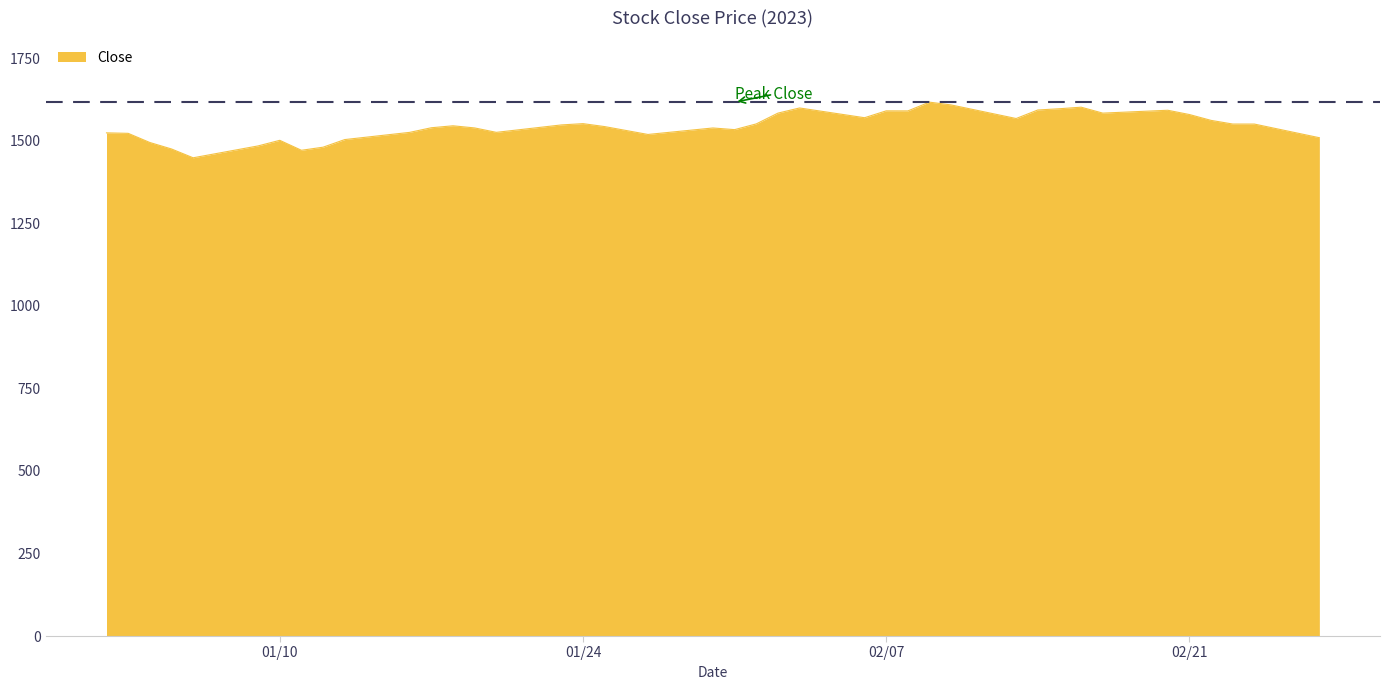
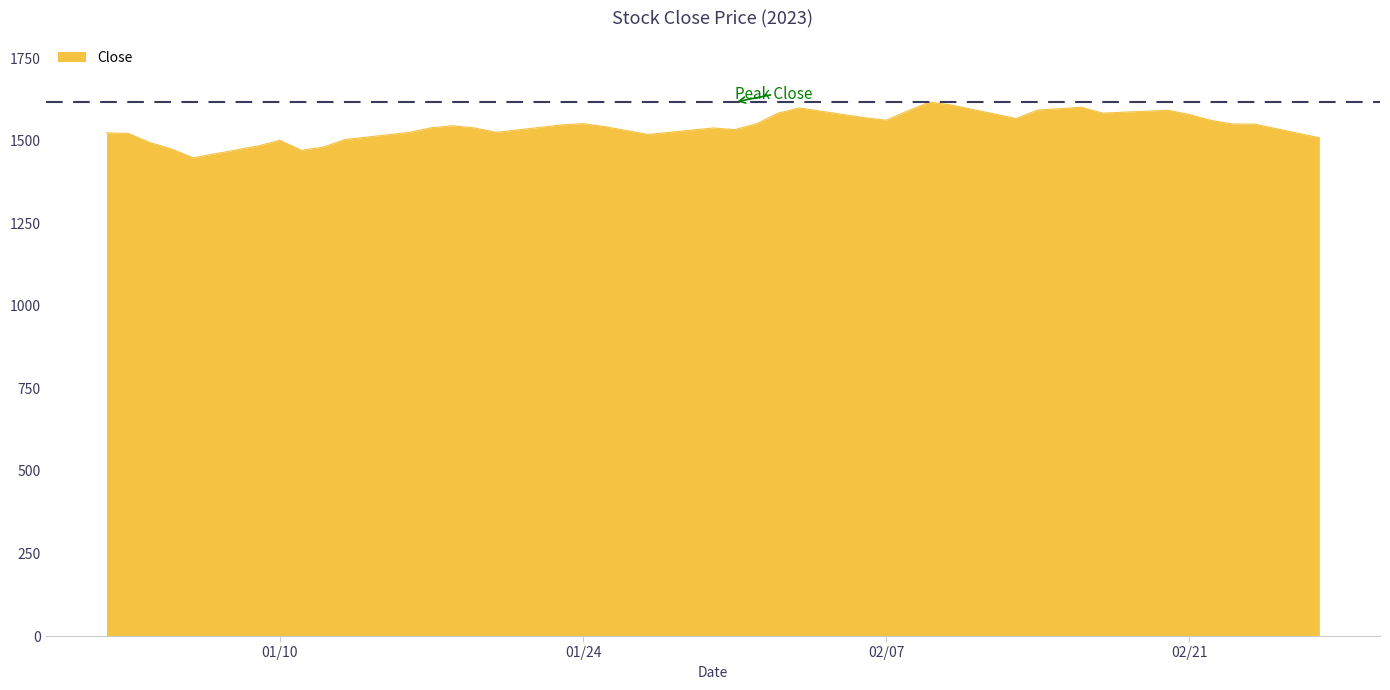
  {
    "01/10": 1500,
    "01/24": 1550,
-   "02/07": 1590,
+   "02/07": 1560,
    "02/21": 1580
  }
